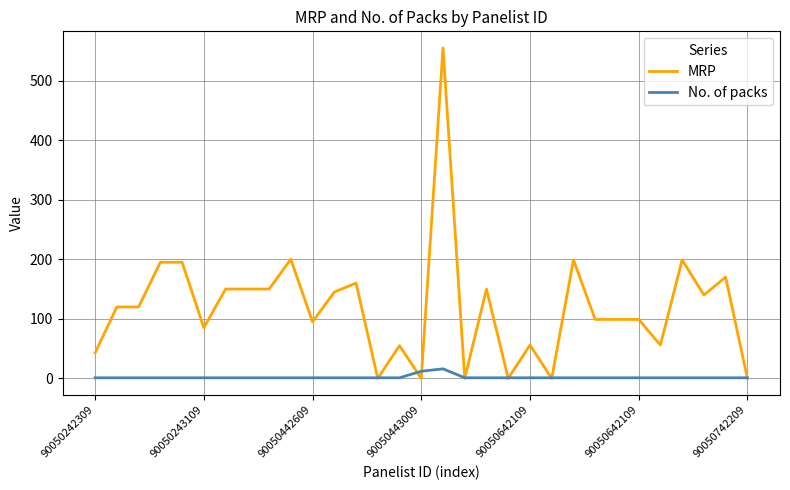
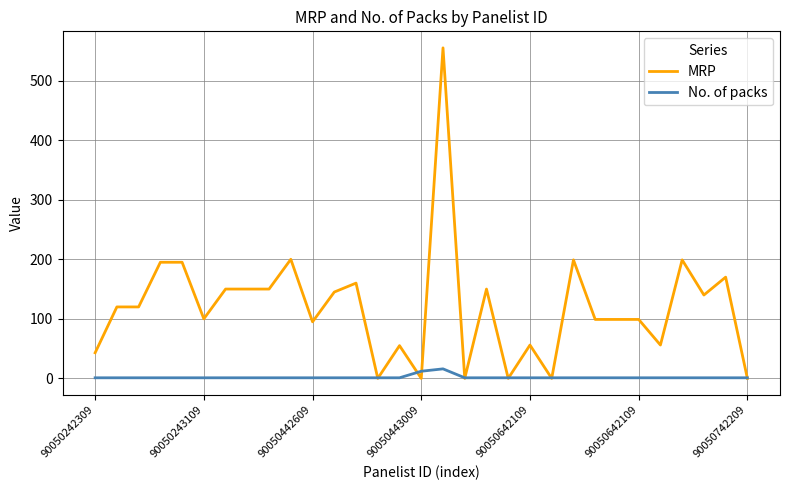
  {
    "MRP": {
      "90050242309": 40,
-     "90050243109": 90
+     "90050243109": 100
    },
    "No. of packs": {
      "90050242309": 0,
      "90050243109": 0
    }
  }
